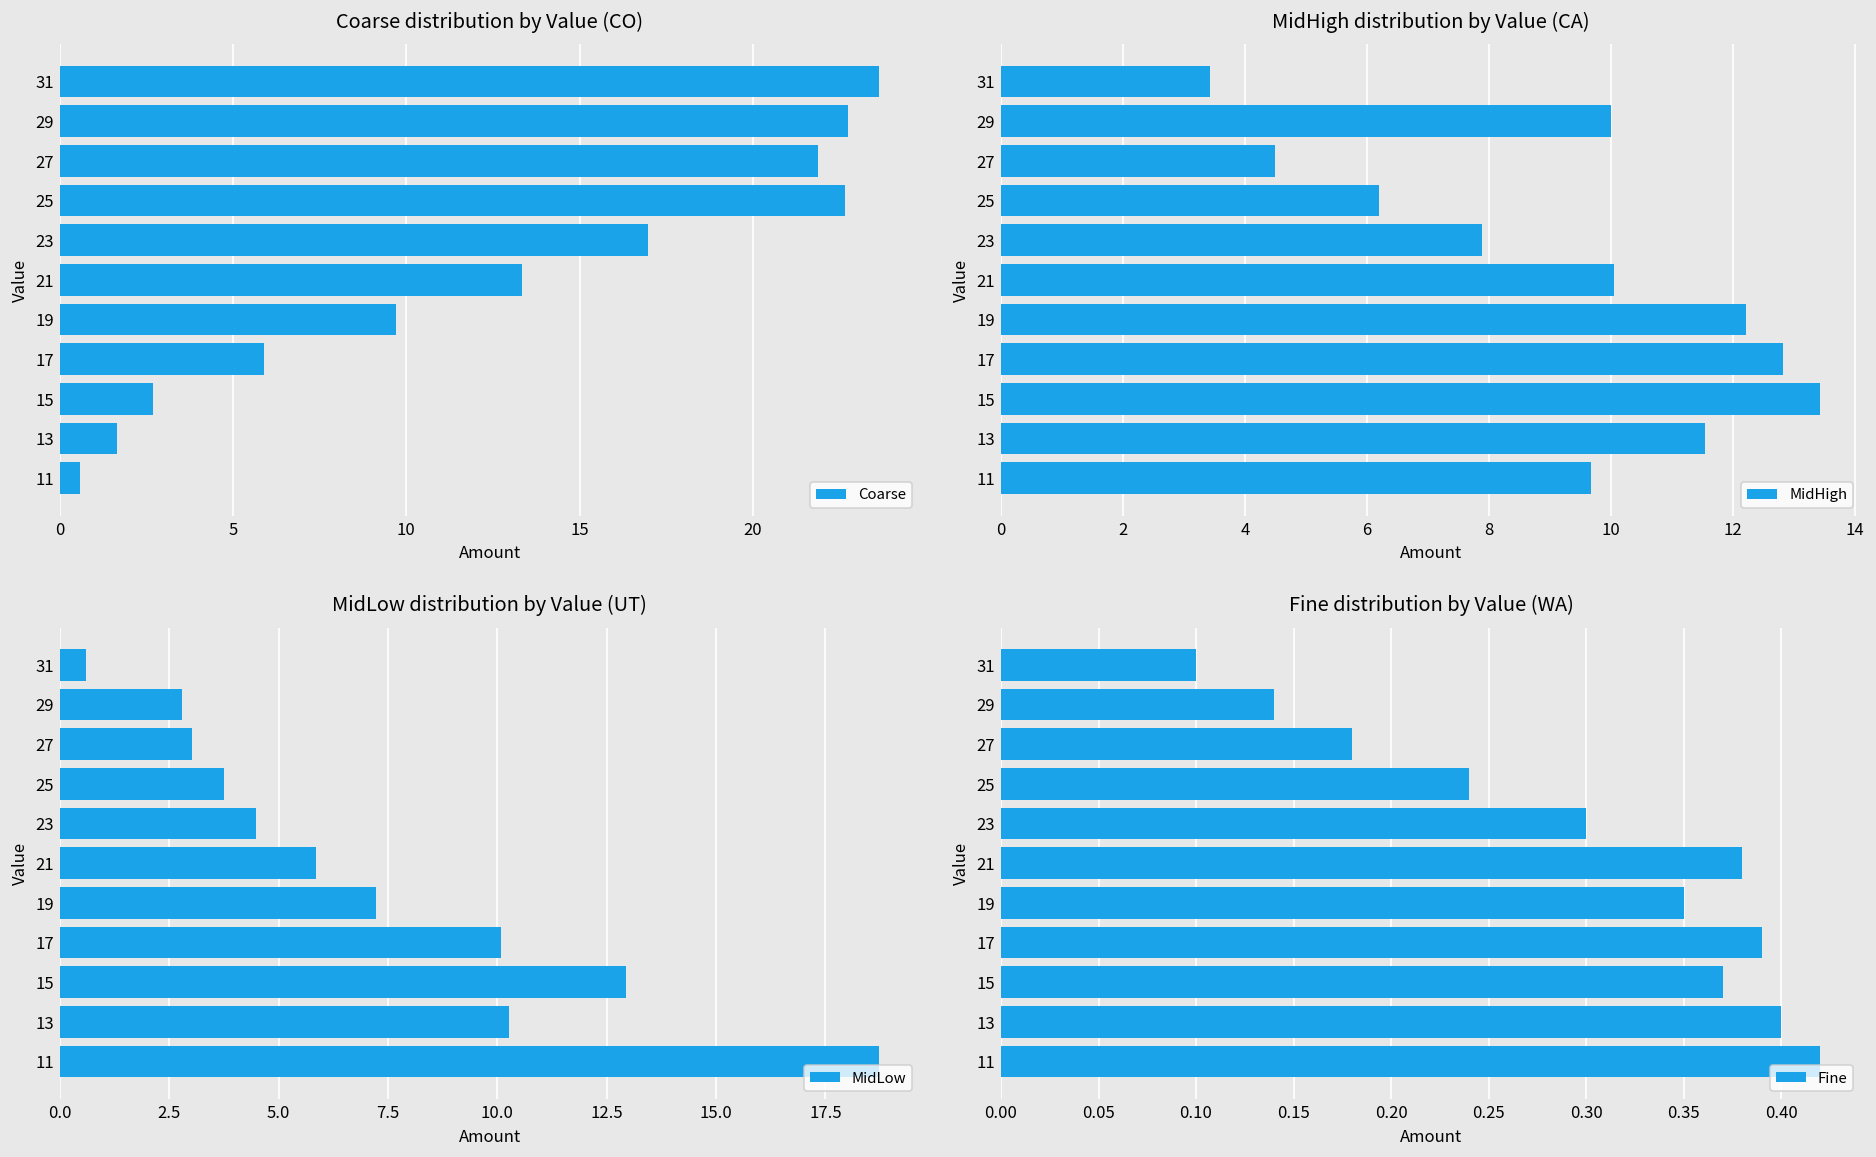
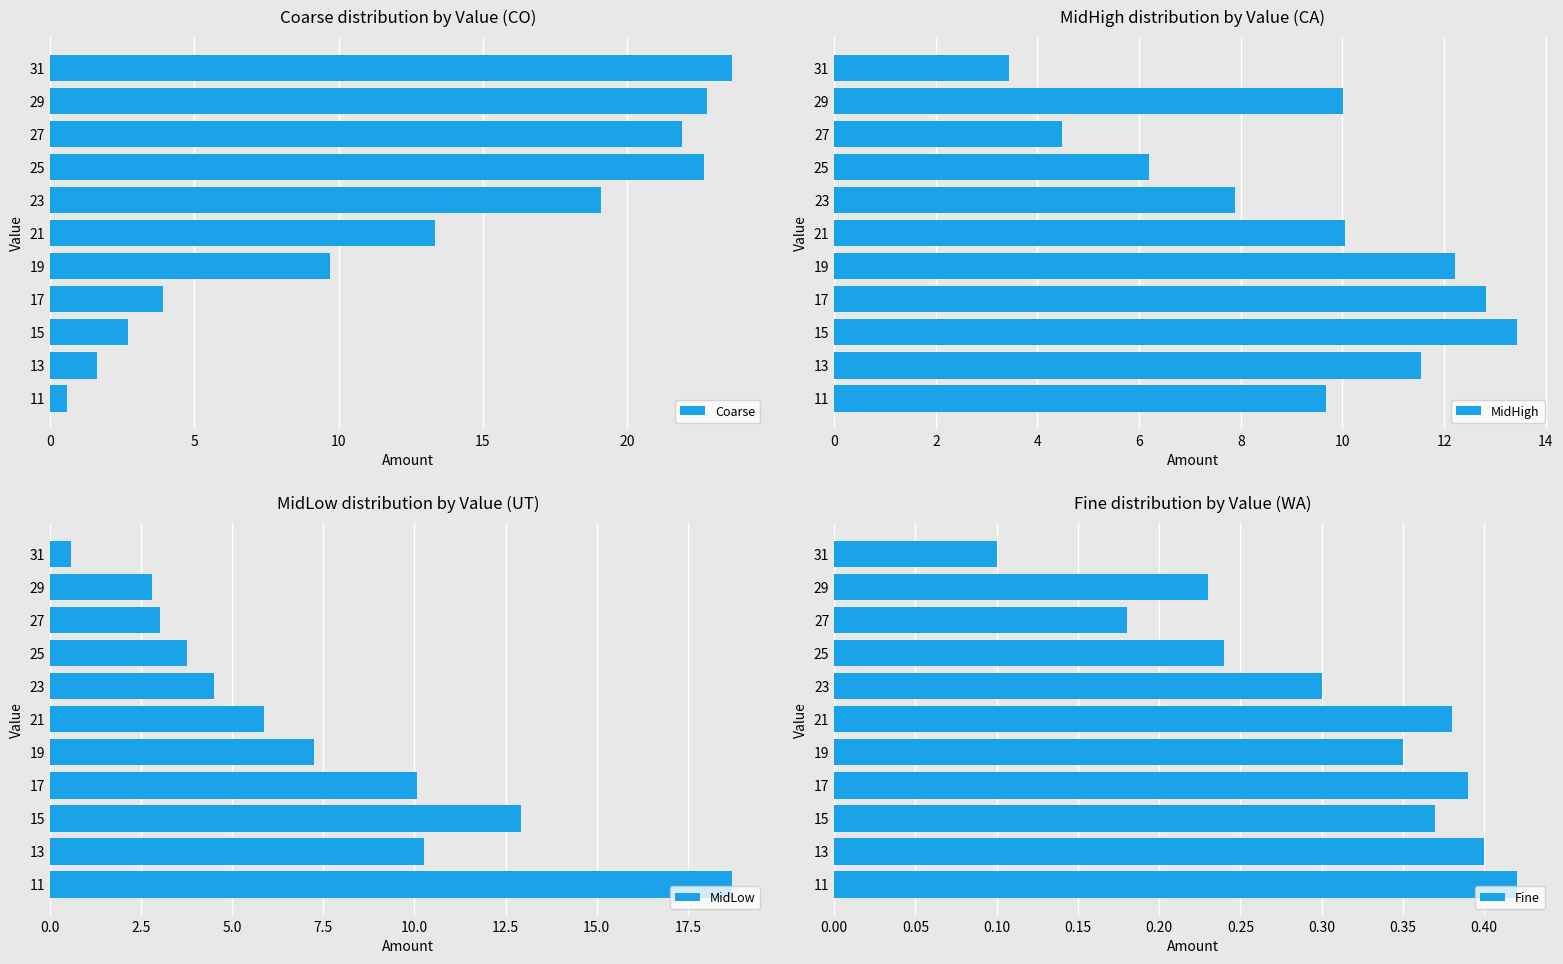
  {
    "Coarse distribution by Value (CO)": {
      "31": 23.6,
      "29": 22.8,
      "27": 21.9,
      "25": 22.7,
-     "23": 17.0,
+     "23": 19.1,
      "21": 13.4,
      "19": 9.7,
-     "17": 5.9,
+     "17": 3.9,
      "15": 2.7,
      "13": 1.6,
      "11": 0.6
    },
    "MidHigh distribution by Value (CA)": {
      "31": 3.4,
      "29": 10.0,
      "27": 4.5,
      "25": 6.2,
      "23": 7.9,
      "21": 10.1,
      "19": 12.2,
      "17": 12.8,
      "15": 13.4,
      "13": 11.6,
      "11": 9.7
    },
    "MidLow distribution by Value (UT)": {
      "31": 0.6,
      "29": 2.8,
      "27": 3.0,
      "25": 3.8,
      "23": 4.5,
      "21": 5.9,
      "19": 7.2,
      "17": 10.1,
      "15": 12.9,
      "13": 10.3,
      "11": 18.7
    },
    "Fine distribution by Value (WA)": {
      "31": 0.10,
-     "29": 0.14,
+     "29": 0.23,
      "27": 0.18,
      "25": 0.24,
      "23": 0.30,
      "21": 0.38,
      "19": 0.35,
      "17": 0.39,
      "15": 0.37,
      "13": 0.40,
      "11": 0.42
    }
  }
